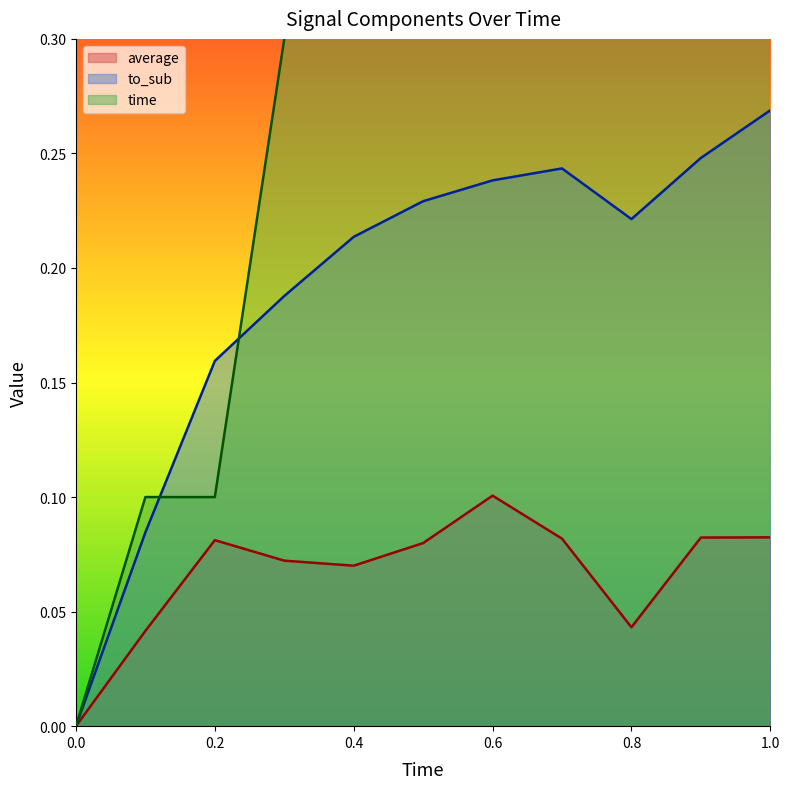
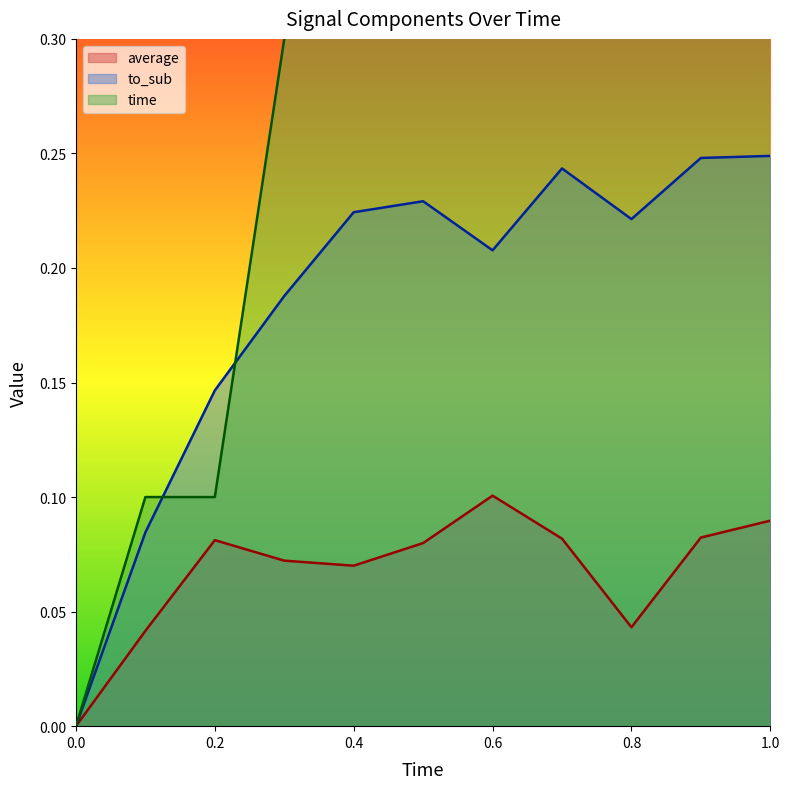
  {
    "average": {
      "0.2": 0.081,
      "0.4": 0.070,
      "0.6": 0.101,
      "0.8": 0.043,
-     "1.0": 0.082
+     "1.0": 0.090
    },
    "to_sub": {
-     "0.2": 0.159,
-     "0.4": 0.214,
-     "0.6": 0.238,
+     "0.2": 0.147,
+     "0.4": 0.224,
+     "0.6": 0.208,
      "0.8": 0.221,
-     "1.0": 0.269
+     "1.0": 0.249
    },
    "time": {
      "0.2": 0.100
    }
  }
